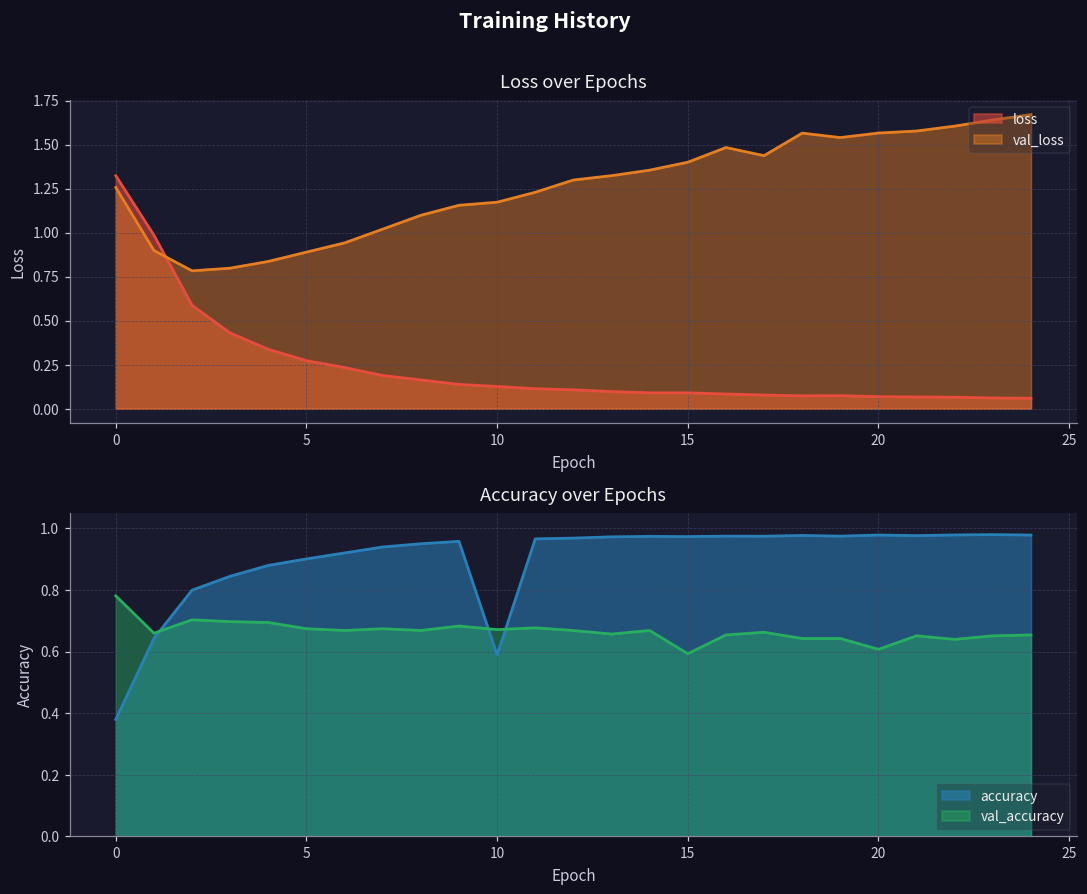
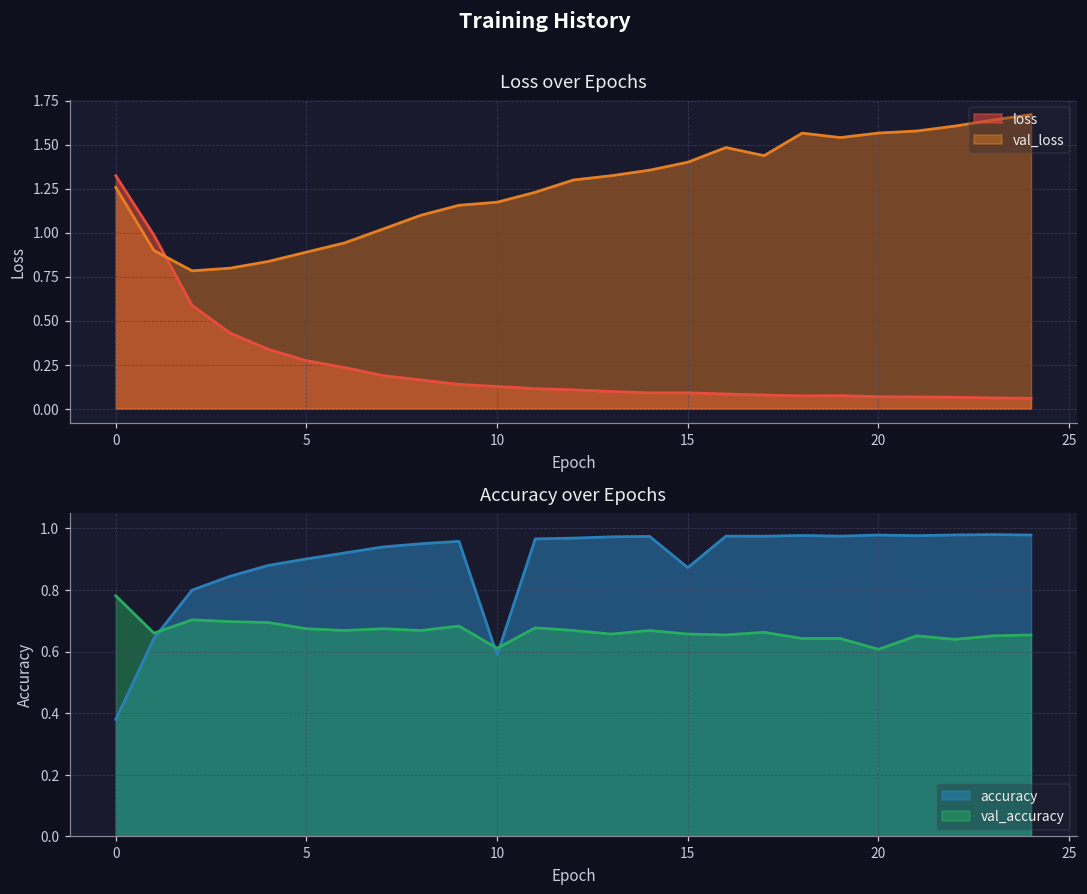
  {
    "Accuracy over Epochs": {
      "accuracy": {
        "0": 0.38,
        "5": 0.90,
        "10": 0.59,
-       "15": 0.97,
+       "15": 0.87,
        "20": 0.98
      },
      "val_accuracy": {
        "0": 0.78,
        "5": 0.67,
-       "10": 0.67,
-       "15": 0.59,
+       "10": 0.61,
+       "15": 0.66,
        "20": 0.61
      }
    }
  }
